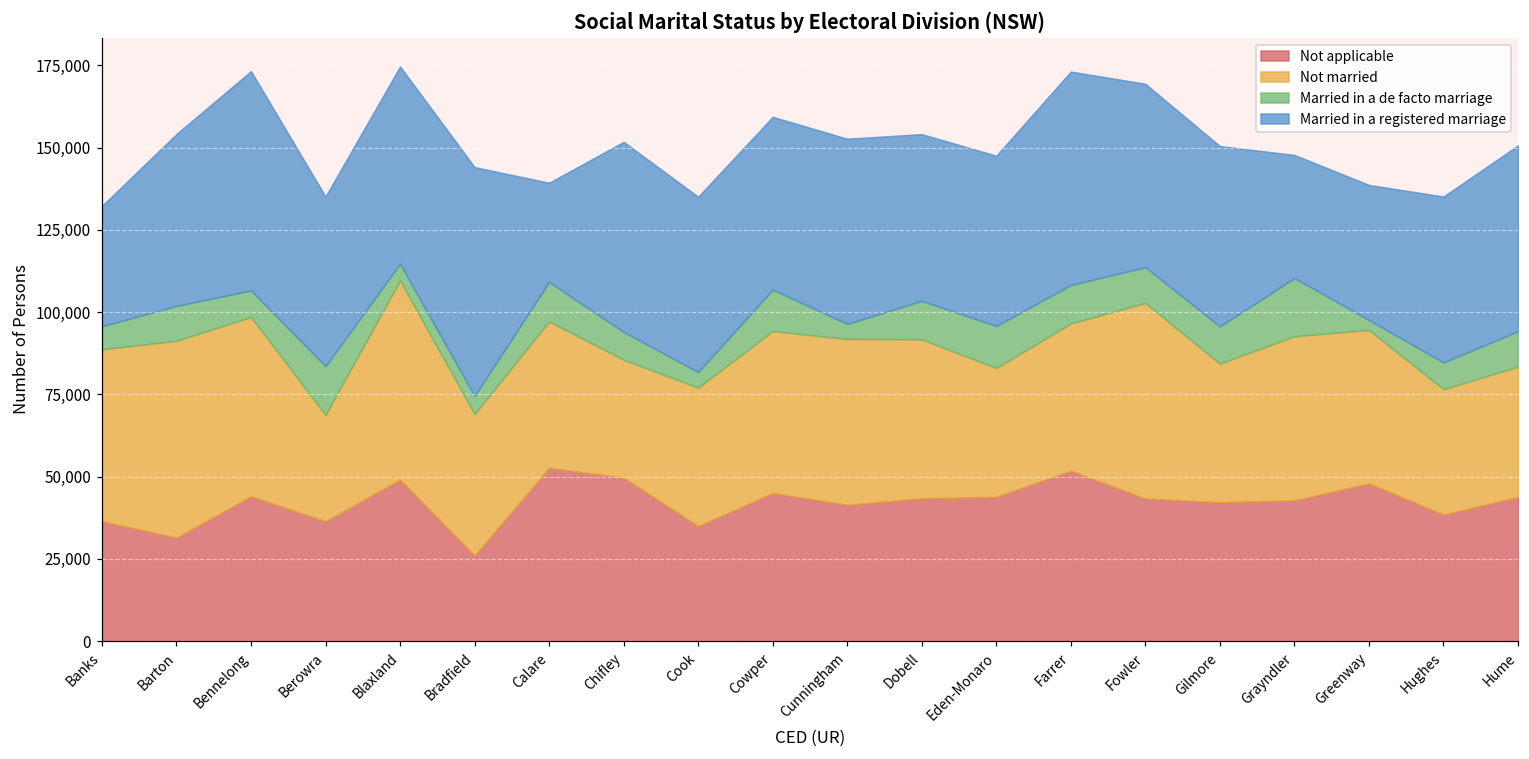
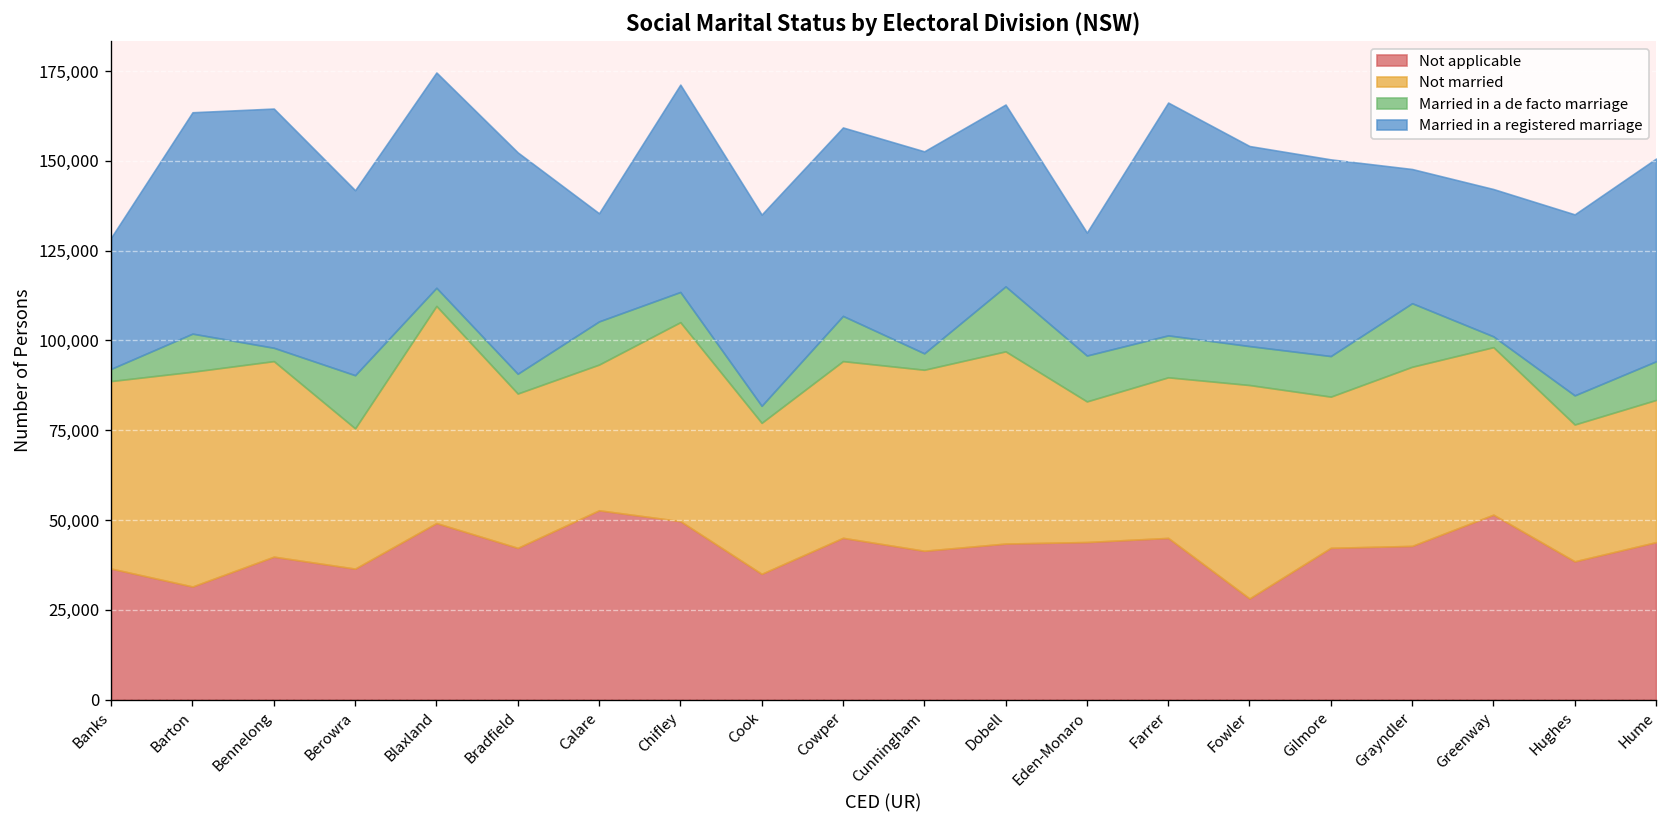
  {
    "Not applicable": {
      "Banks": "36,000",
      "Barton": "31,000",
-     "Bennelong": "44,000",
+     "Bennelong": "40,000",
      "Berowra": "36,000",
      "Blaxland": "49,000",
-     "Bradfield": "26,000",
+     "Bradfield": "42,000",
      "Calare": "53,000",
      "Chifley": "50,000",
      "Cook": "35,000",
      "Cowper": "45,000",
      "Cunningham": "41,000",
      "Dobell": "43,000",
      "Eden-Monaro": "44,000",
-     "Farrer": "52,000",
-     "Fowler": "43,000",
+     "Farrer": "45,000",
+     "Fowler": "28,000",
      "Gilmore": "42,000",
      "Grayndler": "43,000",
-     "Greenway": "48,000",
+     "Greenway": "51,000",
      "Hughes": "38,000",
      "Hume": "44,000"
    },
    "Not married": {
      "Banks": "52,000",
      "Barton": "60,000",
      "Bennelong": "54,000",
-     "Berowra": "32,000",
+     "Berowra": "39,000",
      "Blaxland": "60,000",
      "Bradfield": "43,000",
-     "Calare": "44,000",
-     "Chifley": "36,000",
+     "Calare": "41,000",
+     "Chifley": "55,000",
      "Cook": "42,000",
      "Cowper": "49,000",
      "Cunningham": "50,000",
-     "Dobell": "48,000",
+     "Dobell": "54,000",
      "Eden-Monaro": "39,000",
      "Farrer": "45,000",
      "Fowler": "59,000",
      "Gilmore": "42,000",
      "Grayndler": "50,000",
      "Greenway": "47,000",
      "Hughes": "38,000",
      "Hume": "40,000"
    },
    "Married in a de facto marriage": {
-     "Banks": "7,000",
+     "Banks": "3,000",
      "Barton": "11,000",
-     "Bennelong": "8,000",
+     "Bennelong": "4,000",
      "Berowra": "15,000",
      "Blaxland": "5,000",
      "Bradfield": "6,000",
      "Calare": "12,000",
      "Chifley": "8,000",
      "Cook": "5,000",
      "Cowper": "13,000",
      "Cunningham": "5,000",
-     "Dobell": "12,000",
+     "Dobell": "18,000",
      "Eden-Monaro": "13,000",
      "Farrer": "12,000",
      "Fowler": "11,000",
      "Gilmore": "11,000",
      "Grayndler": "18,000",
      "Greenway": "3,000",
      "Hughes": "8,000",
      "Hume": "11,000"
    },
    "Married in a registered marriage": {
      "Banks": "37,000",
-     "Barton": "52,000",
+     "Barton": "62,000",
      "Bennelong": "67,000",
      "Berowra": "52,000",
      "Blaxland": "60,000",
-     "Bradfield": "70,000",
+     "Bradfield": "62,000",
      "Calare": "30,000",
      "Chifley": "58,000",
      "Cook": "53,000",
      "Cowper": "52,000",
      "Cunningham": "56,000",
      "Dobell": "51,000",
-     "Eden-Monaro": "52,000",
+     "Eden-Monaro": "34,000",
      "Farrer": "65,000",
      "Fowler": "56,000",
      "Gilmore": "55,000",
      "Grayndler": "37,000",
      "Greenway": "41,000",
      "Hughes": "50,000",
      "Hume": "56,000"
    }
  }
